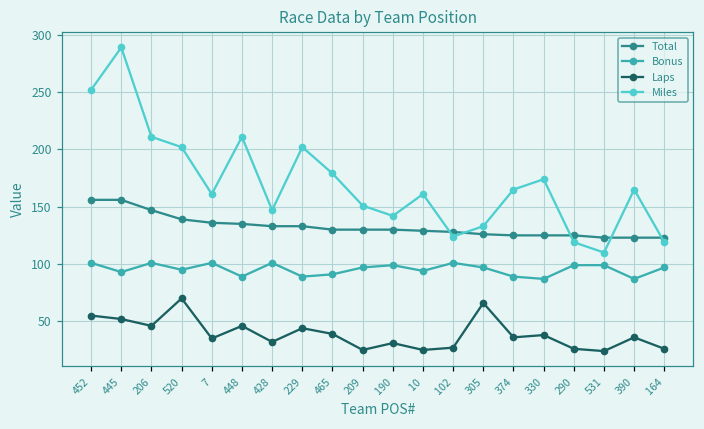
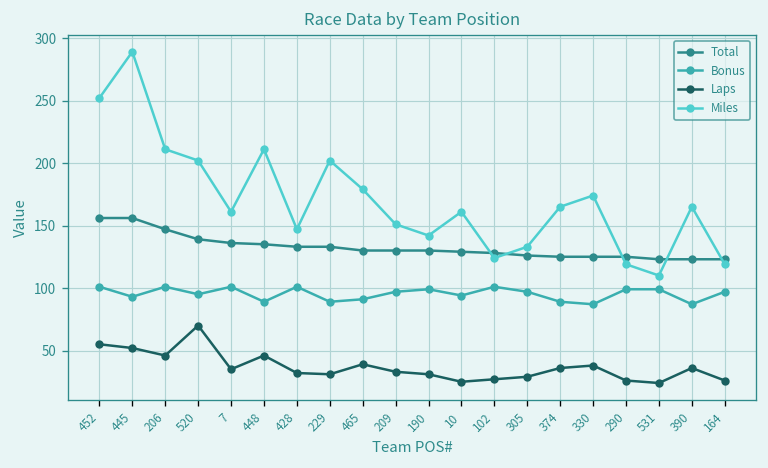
  {
    "Laps": {
      "452": 55,
      "445": 52,
      "206": 46,
      "520": 70,
      "7": 35,
      "448": 46,
      "428": 32,
-     "229": 44,
+     "229": 31,
      "465": 39,
-     "209": 25,
+     "209": 33,
      "190": 31,
      "10": 25,
      "102": 27,
-     "305": 66,
+     "305": 29,
      "374": 36,
      "330": 38,
      "290": 26,
      "531": 24,
      "390": 36,
      "164": 26
    }
  }
